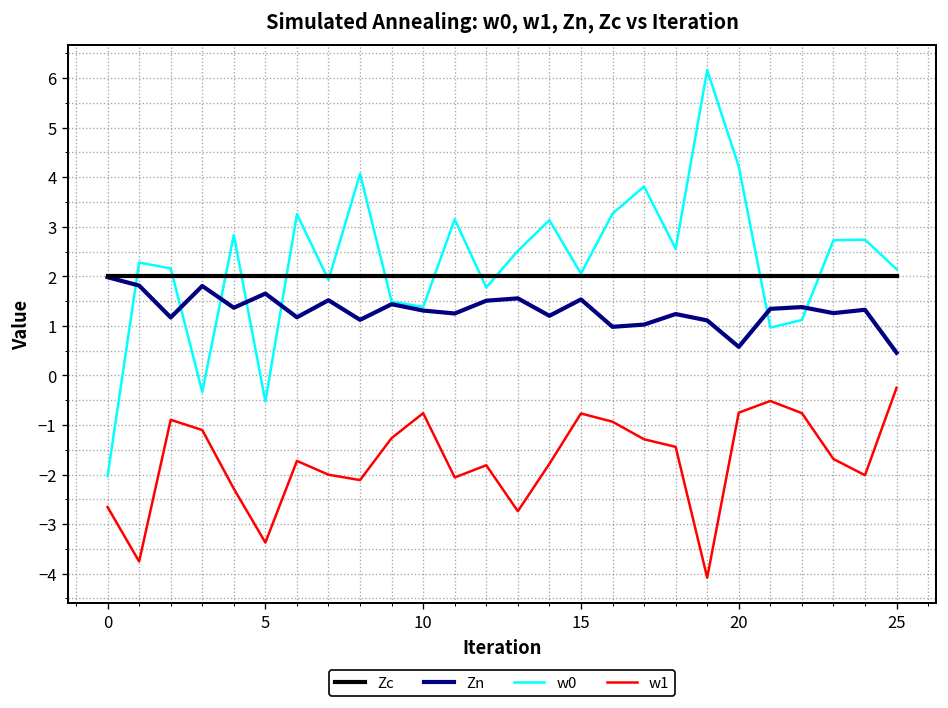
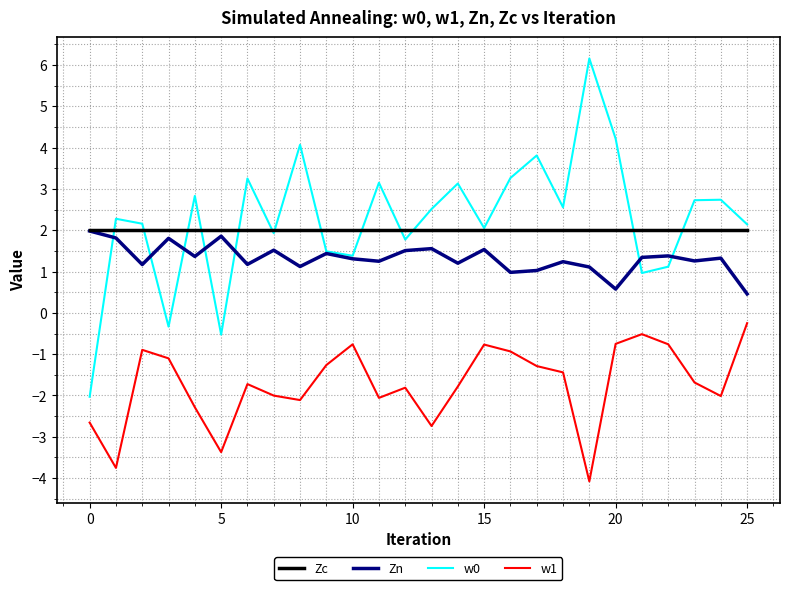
  {
    "Zc": {
      "5": 2.0,
      "10": 2.0,
      "20": 2.0,
      "25": 2.0
    },
    "Zn": {
-     "5": 1.7,
+     "5": 1.9,
      "10": 1.3,
      "15": 1.5,
      "20": 0.6,
      "25": 0.5
    },
    "w0": {
      "0": -2.0,
      "5": -0.5,
      "10": 1.4,
      "20": 4.2,
      "25": 2.1
    },
    "w1": {
      "0": -2.7,
      "5": -3.4,
      "10": -0.8,
      "15": -0.8,
      "20": -0.8,
      "25": -0.2
    }
  }
